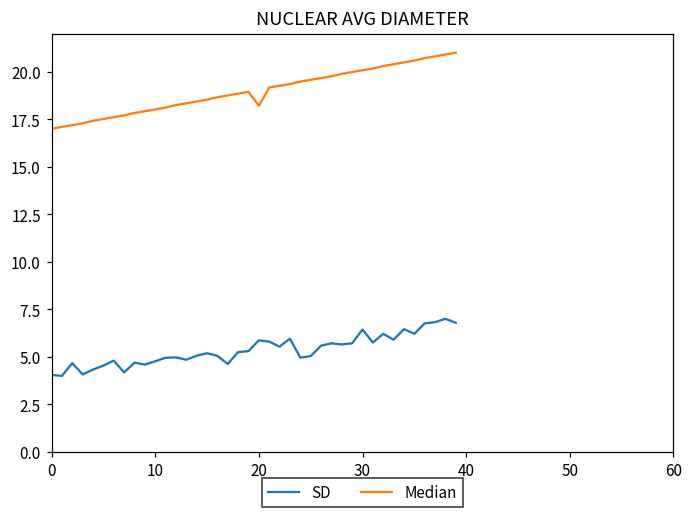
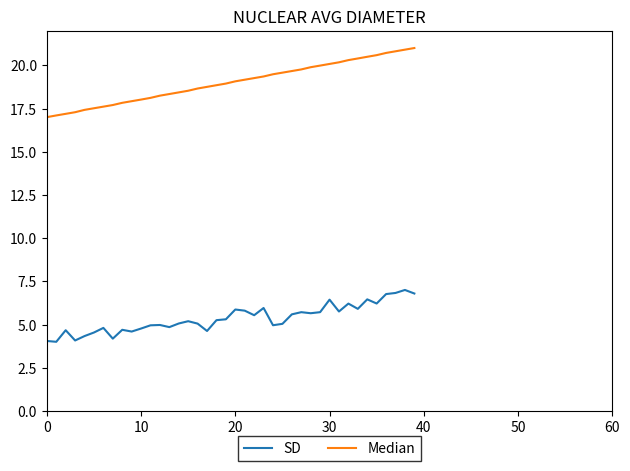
  {
    "SD": {
      "0": 4.0,
      "10": 4.8,
      "20": 5.9,
      "30": 6.4
    },
    "Median": {
      "0": 17.0,
      "10": 18.0,
-     "20": 18.2,
+     "20": 19.1,
      "30": 20.1
    }
  }
